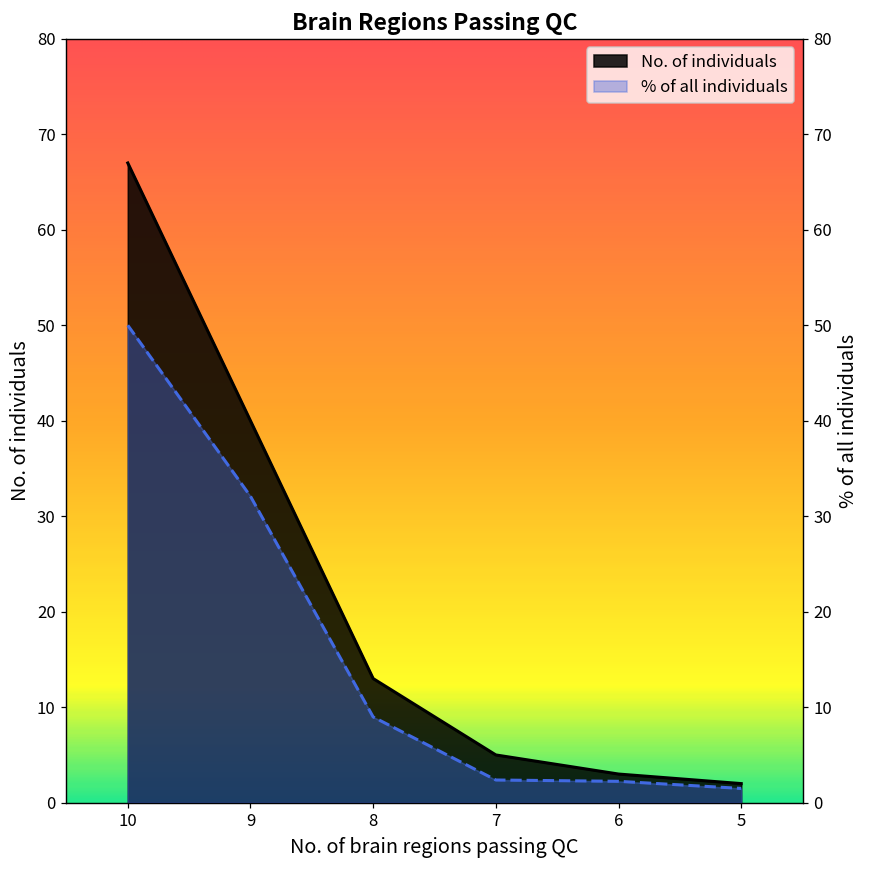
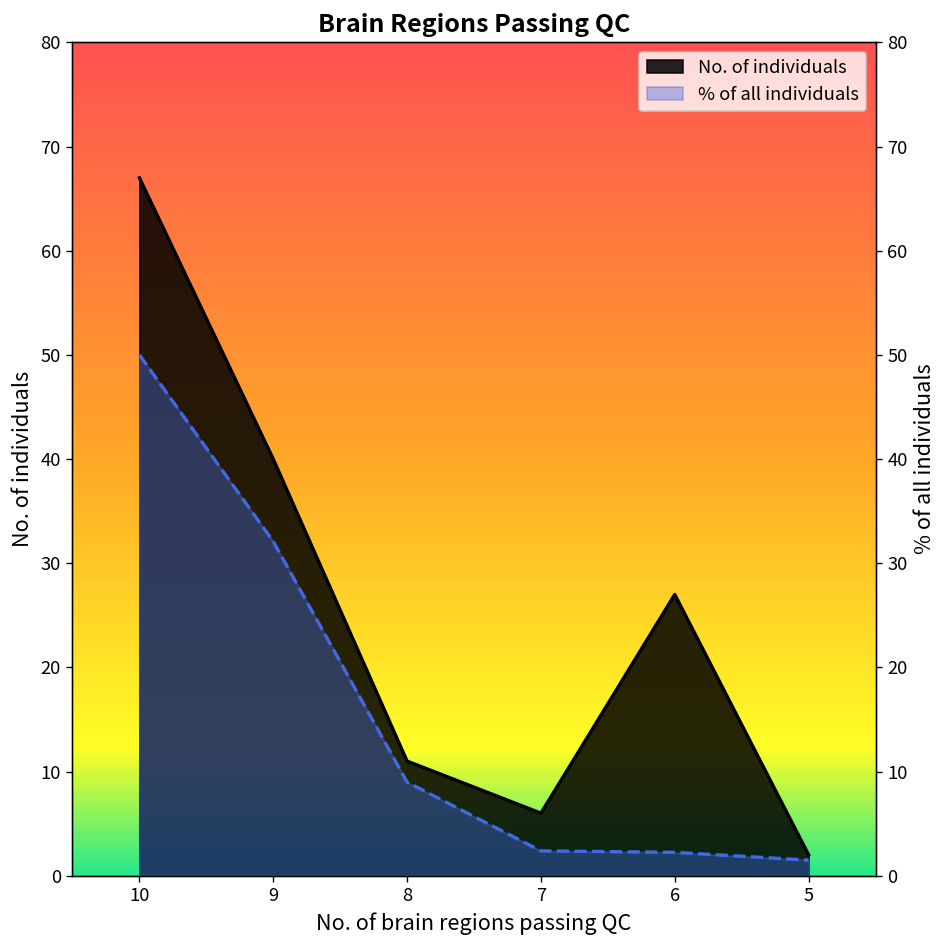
  {
    "No. of individuals": {
      "10": 67,
      "9": 40,
-     "8": 13,
-     "7": 5,
-     "6": 3,
+     "8": 11,
+     "7": 6,
+     "6": 27,
      "5": 2
    },
    "% of all individuals": {
      "10": 50,
      "9": 32,
      "8": 9,
      "7": 2,
      "6": 2,
      "5": 1
    }
  }
